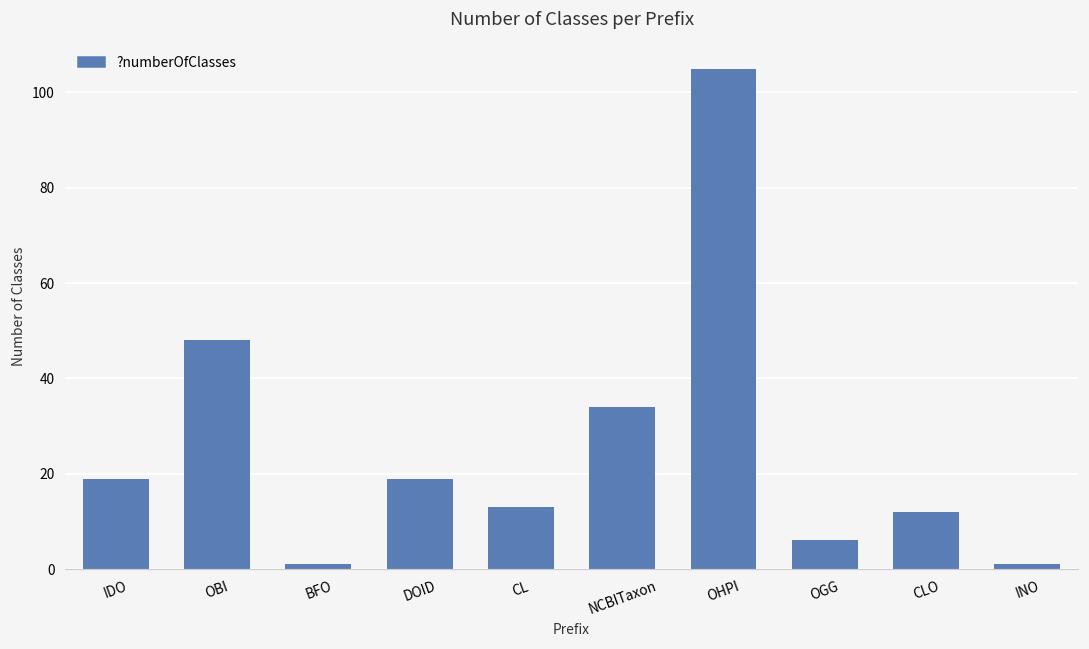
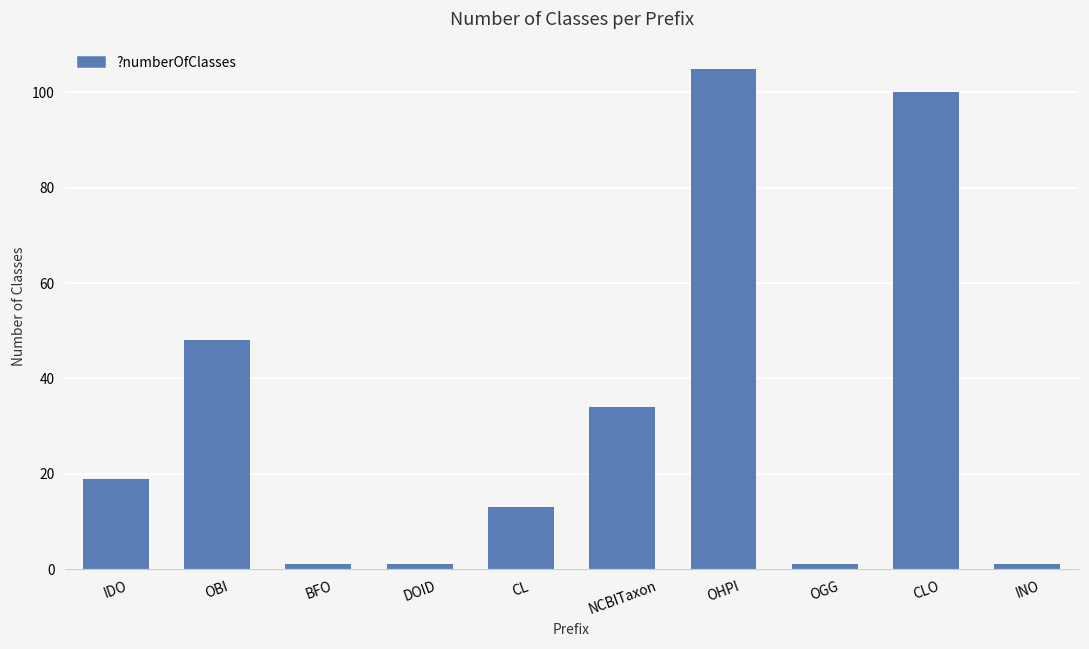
  {
    "IDO": 19,
    "OBI": 48,
    "BFO": 1,
-   "DOID": 19,
+   "DOID": 1,
    "CL": 13,
    "NCBITaxon": 34,
    "OHPI": 105,
-   "OGG": 6,
-   "CLO": 12,
+   "OGG": 1,
+   "CLO": 100,
    "INO": 1
  }
